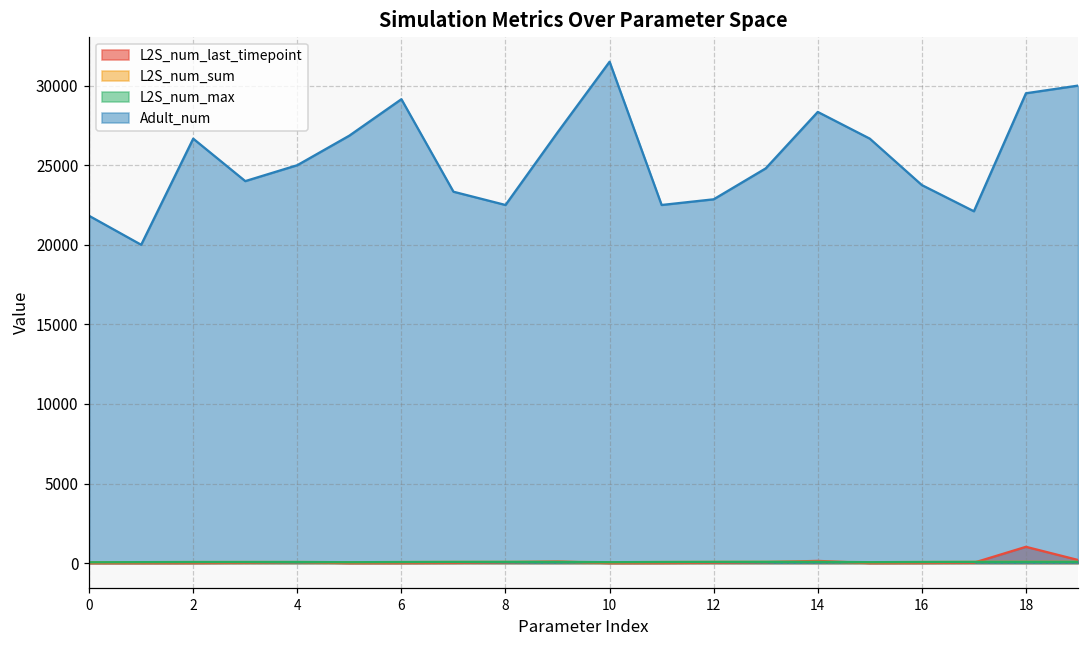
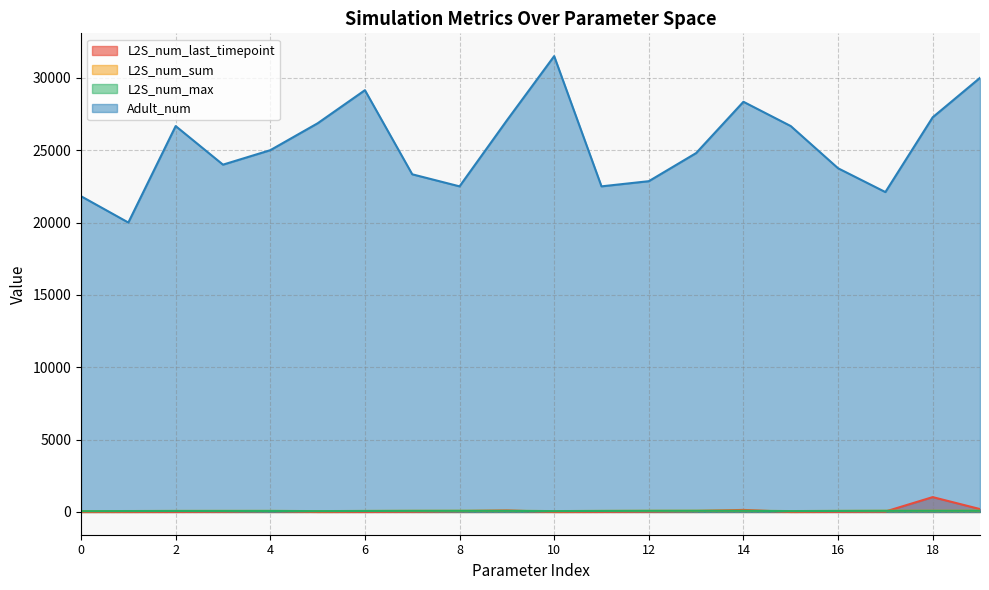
  {
    "L2S_num_last_timepoint": {
      "18": 1000
    },
    "L2S_num_max": {
      "18": 100
    },
    "Adult_num": {
      "0": 21800,
      "2": 26700,
      "4": 25000,
      "6": 29100,
      "8": 22500,
      "10": 31500,
      "12": 22900,
      "14": 28300,
      "16": 23800,
-     "18": 29500
+     "18": 27300
    }
  }
